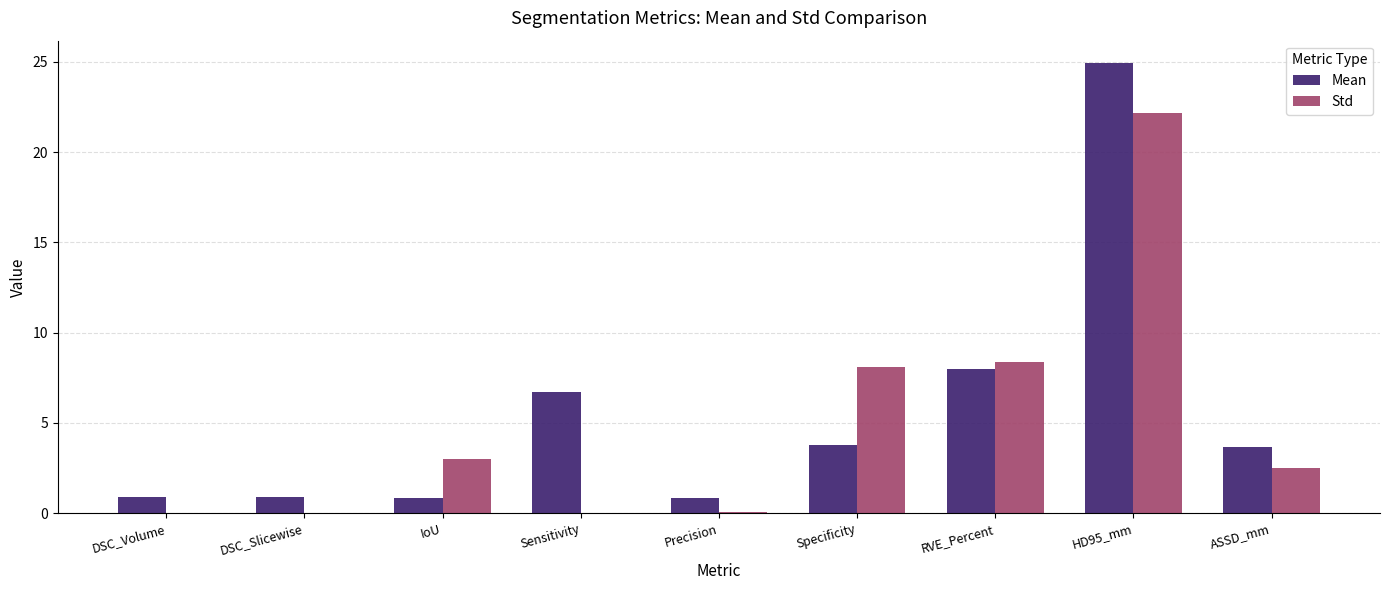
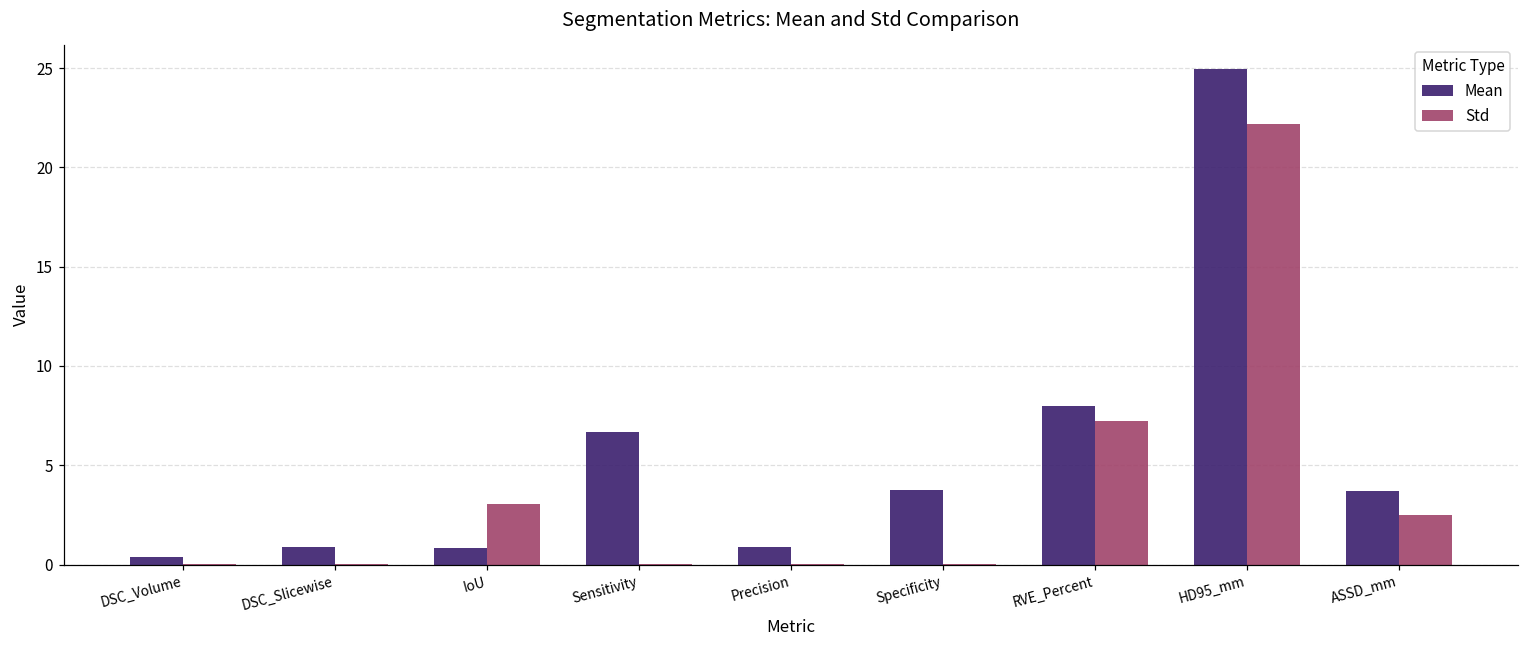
  {
    "Mean": {
-     "DSC_Volume": 0.9,
+     "DSC_Volume": 0.4,
      "DSC_Slicewise": 0.9,
      "IoU": 0.8,
      "Sensitivity": 6.7,
      "Precision": 0.9,
      "Specificity": 3.8,
      "RVE_Percent": 8.0,
      "HD95_mm": 24.9,
      "ASSD_mm": 3.7
    },
    "Std": {
      "IoU": 3.0,
-     "Specificity": 8.1,
-     "RVE_Percent": 8.4,
+     "Specificity": 0.0,
+     "RVE_Percent": 7.2,
      "HD95_mm": 22.2,
      "ASSD_mm": 2.5
    }
  }
